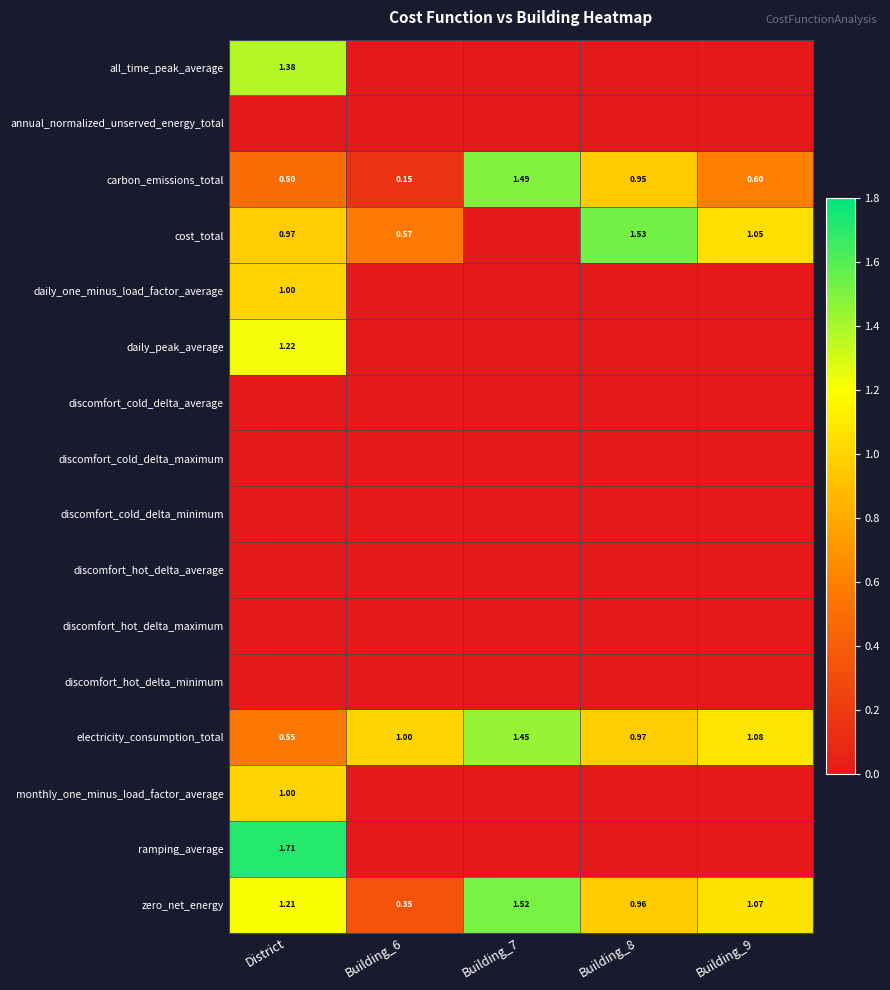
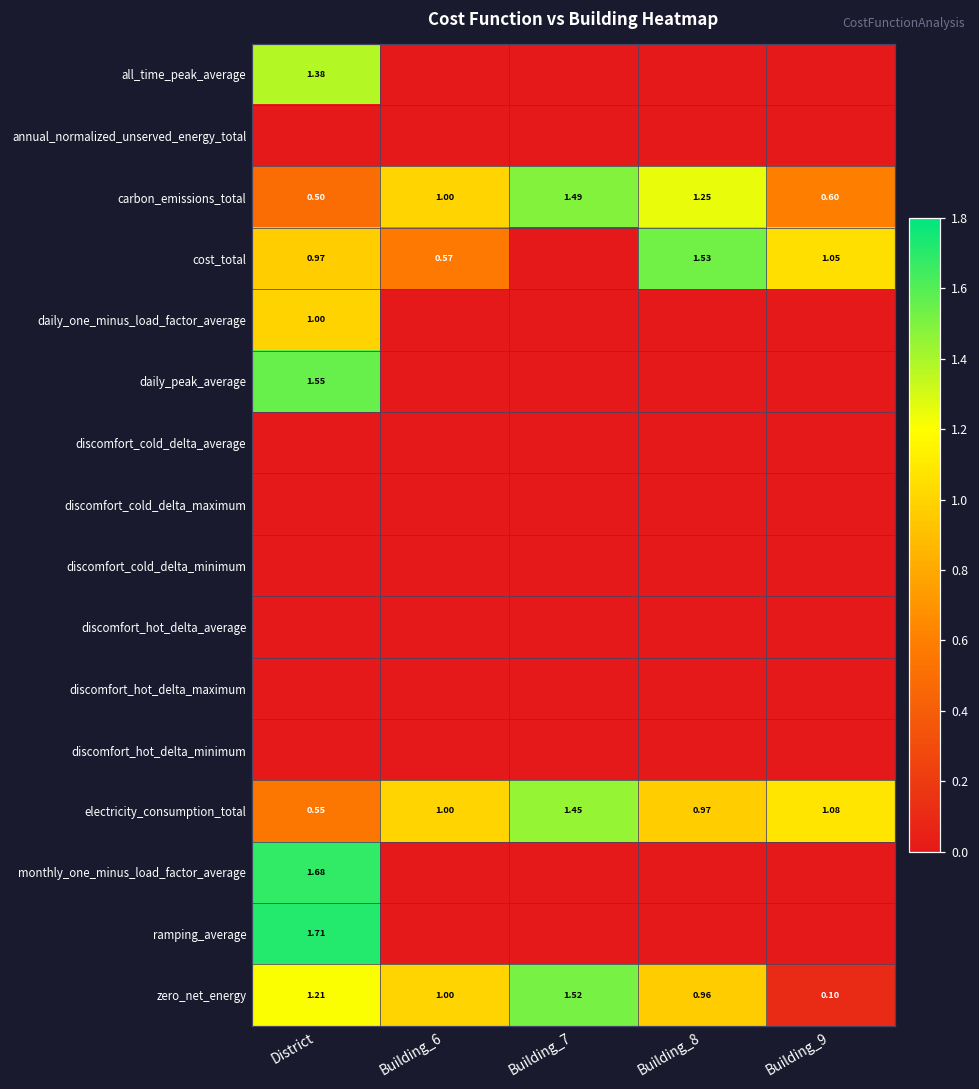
  {
    "all_time_peak_average": {
      "District": 1.38
    },
    "carbon_emissions_total": {
      "District": 0.50,
-     "Building_6": 0.15,
+     "Building_6": 1.00,
      "Building_7": 1.49,
-     "Building_8": 0.95,
+     "Building_8": 1.25,
      "Building_9": 0.60
    },
    "cost_total": {
      "District": 0.97,
      "Building_6": 0.57,
      "Building_8": 1.53,
      "Building_9": 1.05
    },
    "daily_one_minus_load_factor_average": {
      "District": 1.00
    },
    "daily_peak_average": {
-     "District": 1.22
+     "District": 1.55
    },
    "electricity_consumption_total": {
      "District": 0.55,
      "Building_6": 1.00,
      "Building_7": 1.45,
      "Building_8": 0.97,
      "Building_9": 1.08
    },
    "monthly_one_minus_load_factor_average": {
-     "District": 1.00
+     "District": 1.68
    },
    "ramping_average": {
      "District": 1.71
    },
    "zero_net_energy": {
      "District": 1.21,
-     "Building_6": 0.35,
+     "Building_6": 1.00,
      "Building_7": 1.52,
      "Building_8": 0.96,
-     "Building_9": 1.07
+     "Building_9": 0.10
    }
  }
